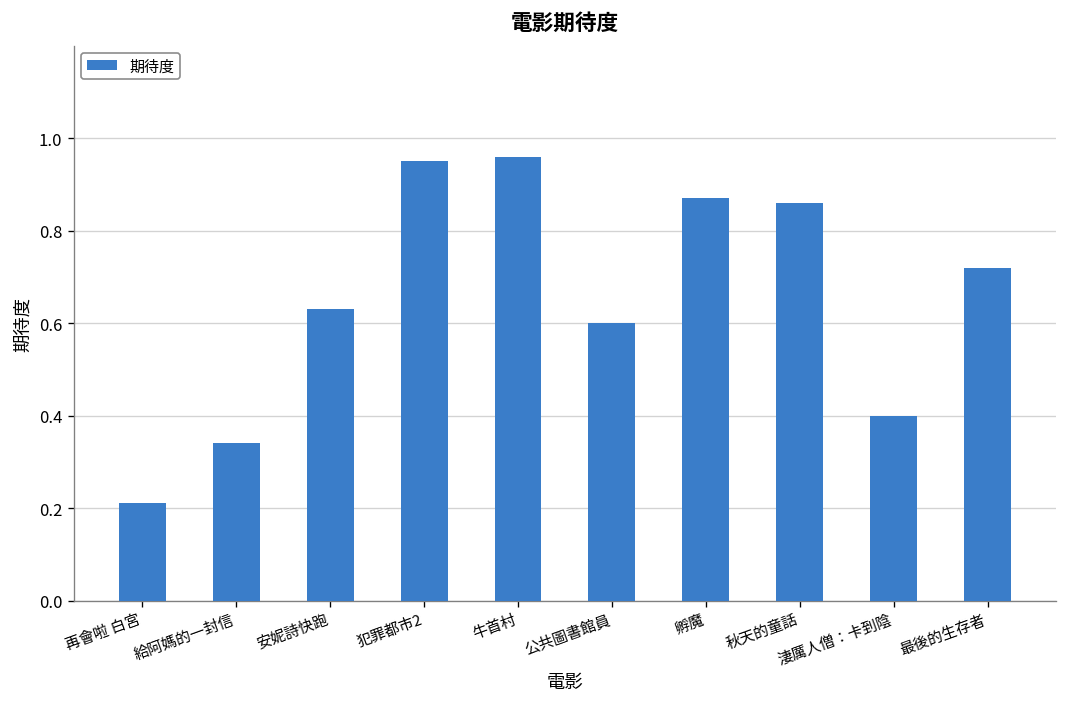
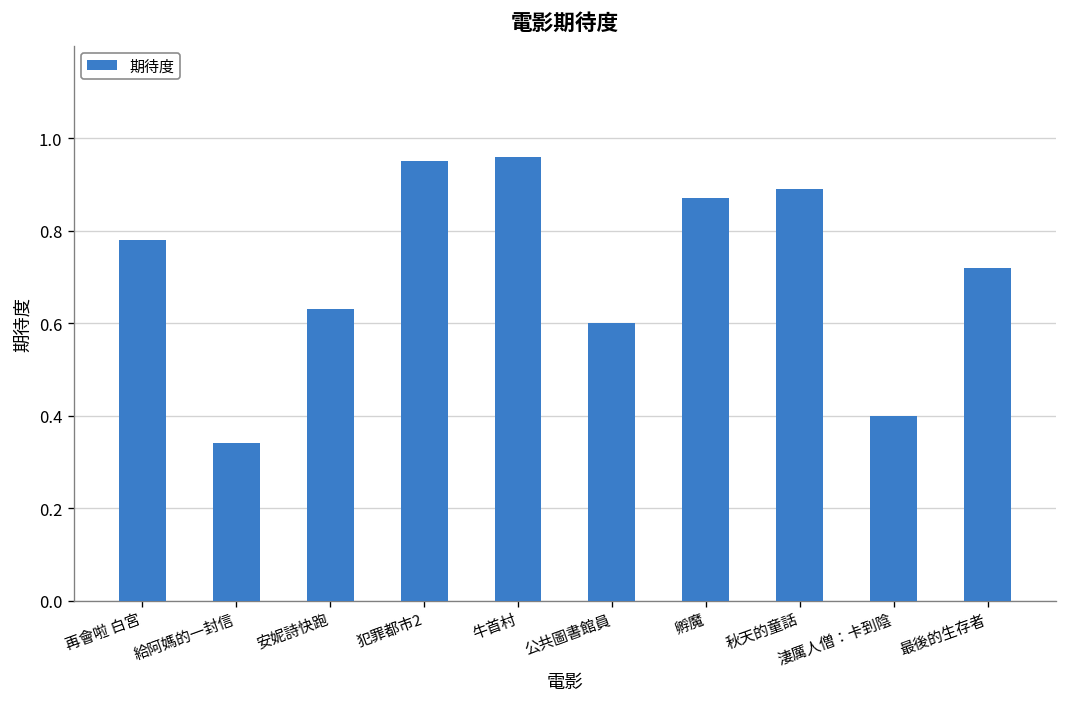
  {
-   "再會啦 白宮": 0.21,
+   "再會啦 白宮": 0.78,
    "給阿媽的一封信": 0.34,
    "安妮詩快跑": 0.63,
    "犯罪都市2": 0.95,
    "牛首村": 0.96,
    "公共圖書館員": 0.60,
    "孵魔": 0.87,
-   "秋天的童話": 0.86,
+   "秋天的童話": 0.89,
    "淒厲人僧：卡到陰": 0.40,
    "最後的生存者": 0.72
  }
